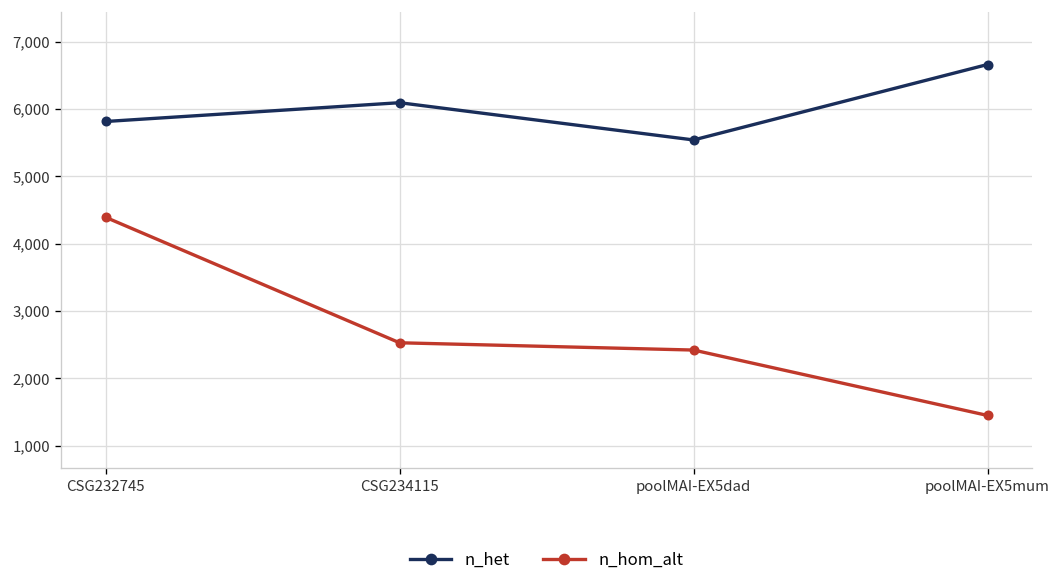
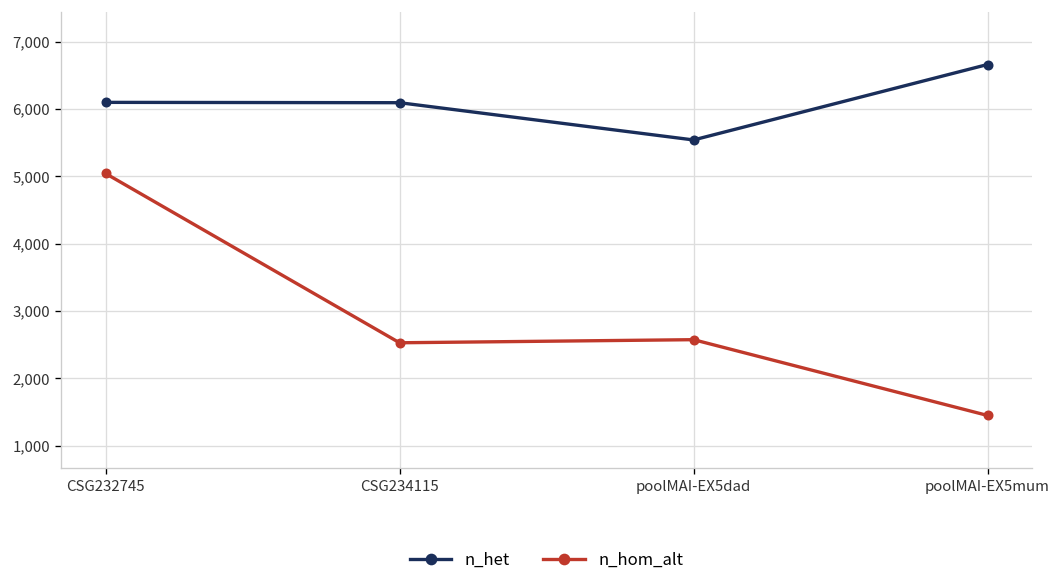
  {
    "n_het": {
-     "CSG232745": "5,800",
+     "CSG232745": "6,100",
      "CSG234115": "6,100",
      "poolMAI-EX5dad": "5,500",
      "poolMAI-EX5mum": "6,700"
    },
    "n_hom_alt": {
-     "CSG232745": "4,400",
+     "CSG232745": "5,000",
      "CSG234115": "2,500",
-     "poolMAI-EX5dad": "2,400",
+     "poolMAI-EX5dad": "2,600",
      "poolMAI-EX5mum": "1,500"
    }
  }
